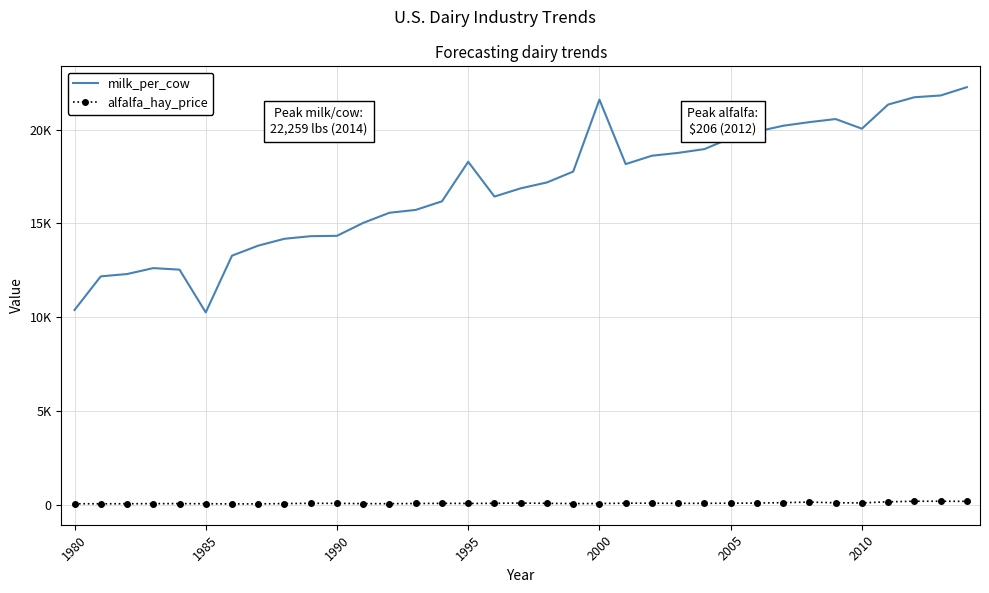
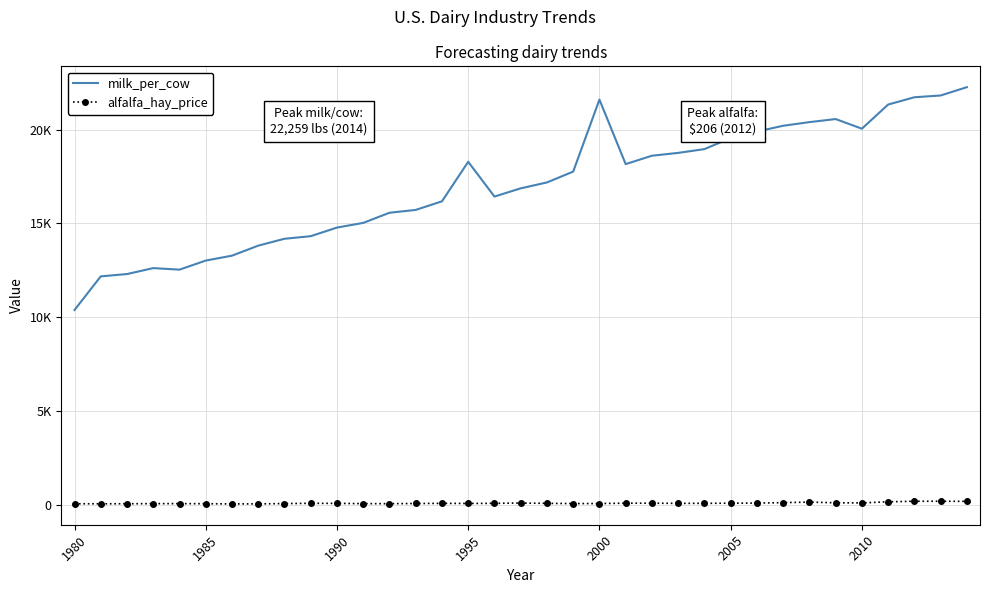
  {
    "milk_per_cow": {
      "1980": 10400,
-     "1985": 10300,
-     "1990": 14300,
+     "1985": 13000,
+     "1990": 14800,
      "1995": 18300,
      "2000": 21600,
      "2010": 20000
    },
    "alfalfa_hay_price": {
      "1980": 100,
      "1985": 100,
      "1990": 100,
      "1995": 100,
      "2000": 100,
      "2005": 100,
      "2010": 100
    }
  }
